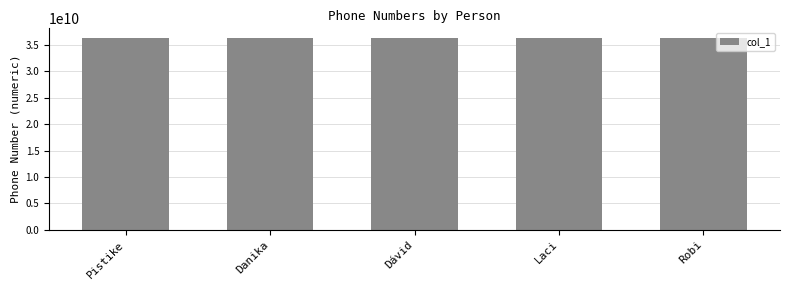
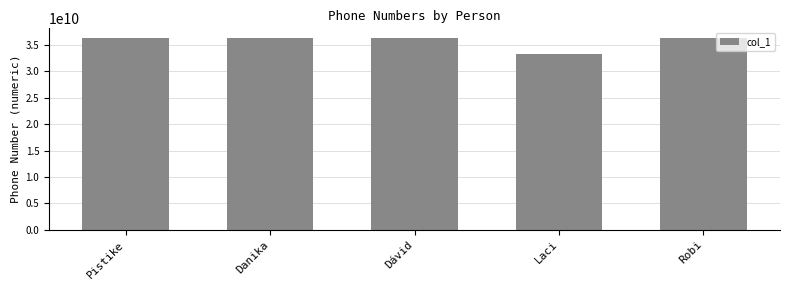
  {
    "Pistike": 36000000000,
    "Danika": 36000000000,
    "Dávid": 36000000000,
-   "Laci": 36000000000,
+   "Laci": 33000000000,
    "Robi": 36000000000
  }
